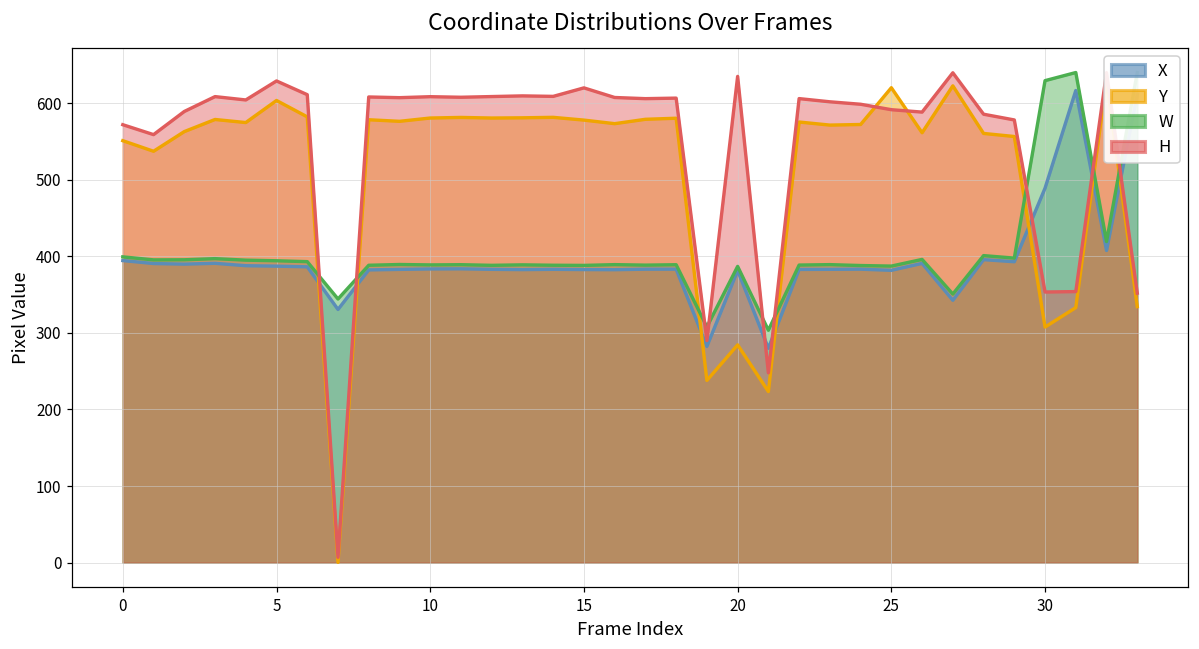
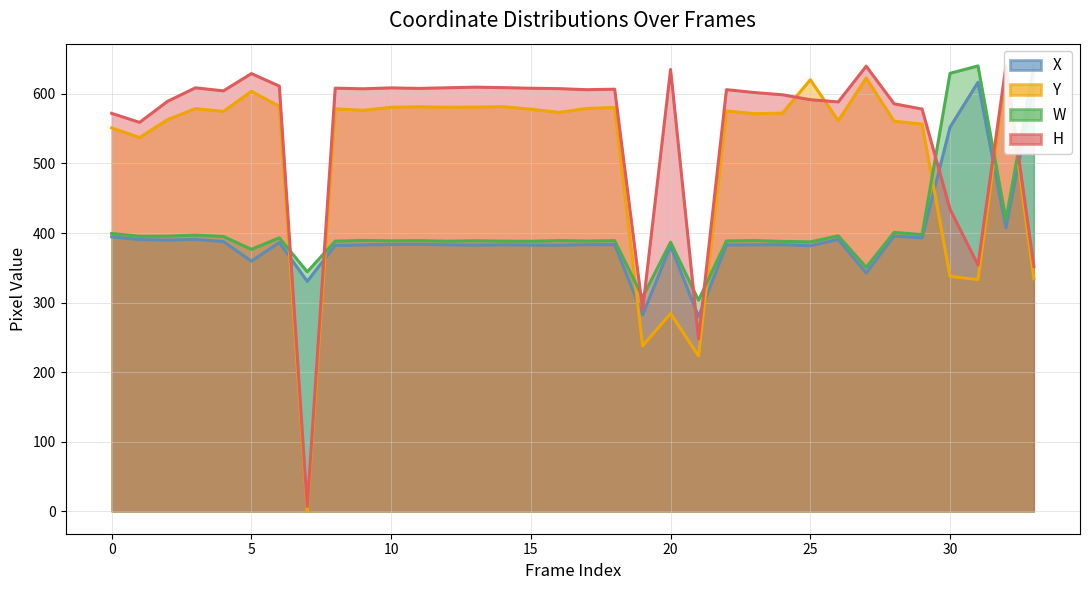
  {
    "X": {
      "0": 390,
-     "5": 390,
+     "5": 360,
      "10": 380,
      "15": 380,
      "20": 380,
      "25": 380,
-     "30": 490
+     "30": 550
    },
    "Y": {
      "0": 550,
      "5": 600,
      "10": 580,
      "15": 580,
      "20": 280,
      "25": 620,
-     "30": 310
+     "30": 340
    },
    "W": {
      "0": 400,
-     "5": 390,
+     "5": 380,
      "10": 390,
      "15": 390,
      "20": 390,
      "25": 390,
      "30": 630
    },
    "H": {
      "0": 570,
      "5": 630,
      "10": 610,
-     "15": 620,
+     "15": 610,
      "20": 630,
      "25": 590,
-     "30": 350
+     "30": 430
    }
  }
